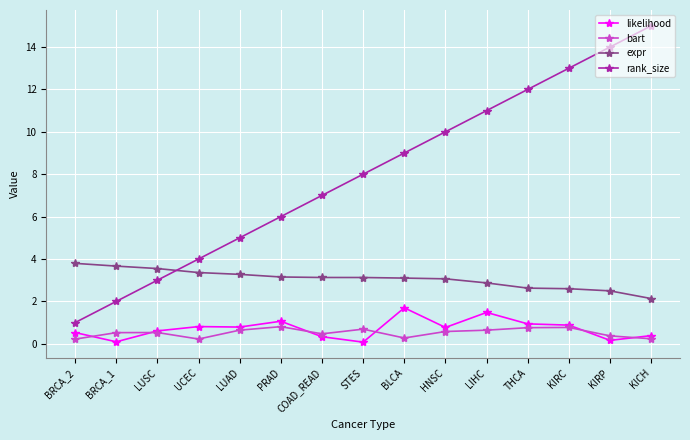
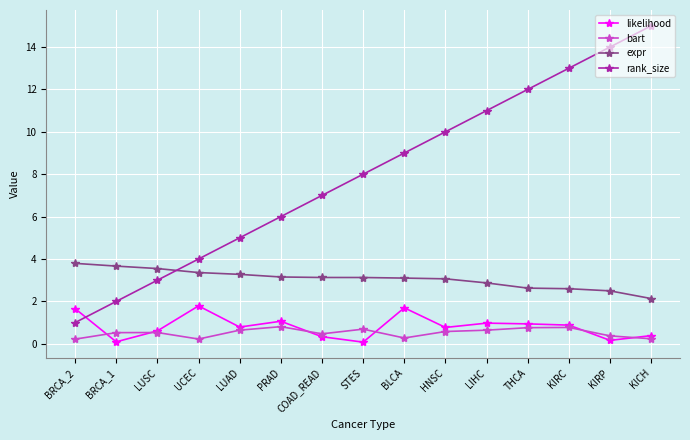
  {
    "likelihood": {
-     "BRCA_2": 0.5,
+     "BRCA_2": 1.7,
      "BRCA_1": 0.1,
-     "UCEC": 0.8,
+     "UCEC": 1.8,
      "LUAD": 0.8,
      "PRAD": 1.1,
      "COAD_READ": 0.3,
      "STES": 0.1,
      "BLCA": 1.7,
      "HNSC": 0.8,
-     "LIHC": 1.5,
+     "LIHC": 1.0,
      "THCA": 0.9,
      "KIRP": 0.2,
      "KICH": 0.4
    }
  }
